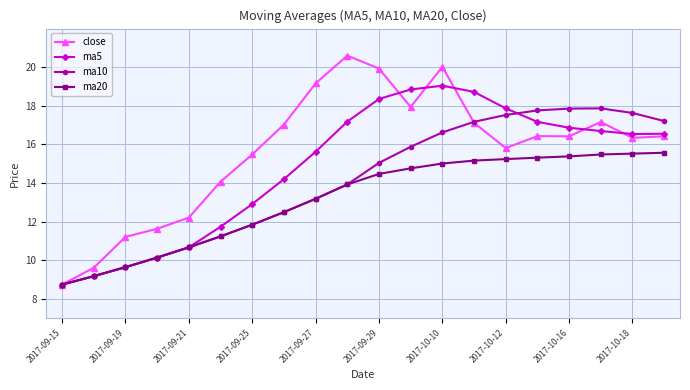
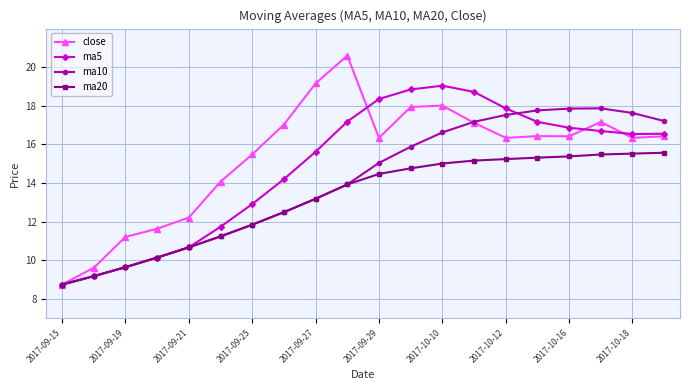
  {
    "close": {
      "2017-09-19": 11.2,
      "2017-09-21": 12.2,
      "2017-09-25": 15.5,
      "2017-09-27": 19.2,
-     "2017-09-29": 19.9,
-     "2017-10-10": 20.0,
-     "2017-10-12": 15.8,
+     "2017-09-29": 16.3,
+     "2017-10-10": 18.0,
+     "2017-10-12": 16.3,
      "2017-10-16": 16.4,
      "2017-10-18": 16.3
    }
  }
